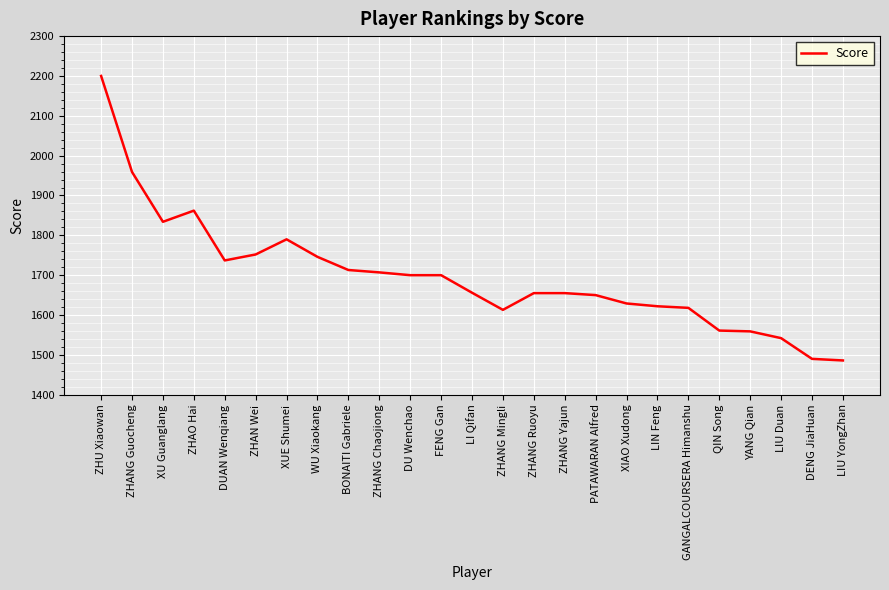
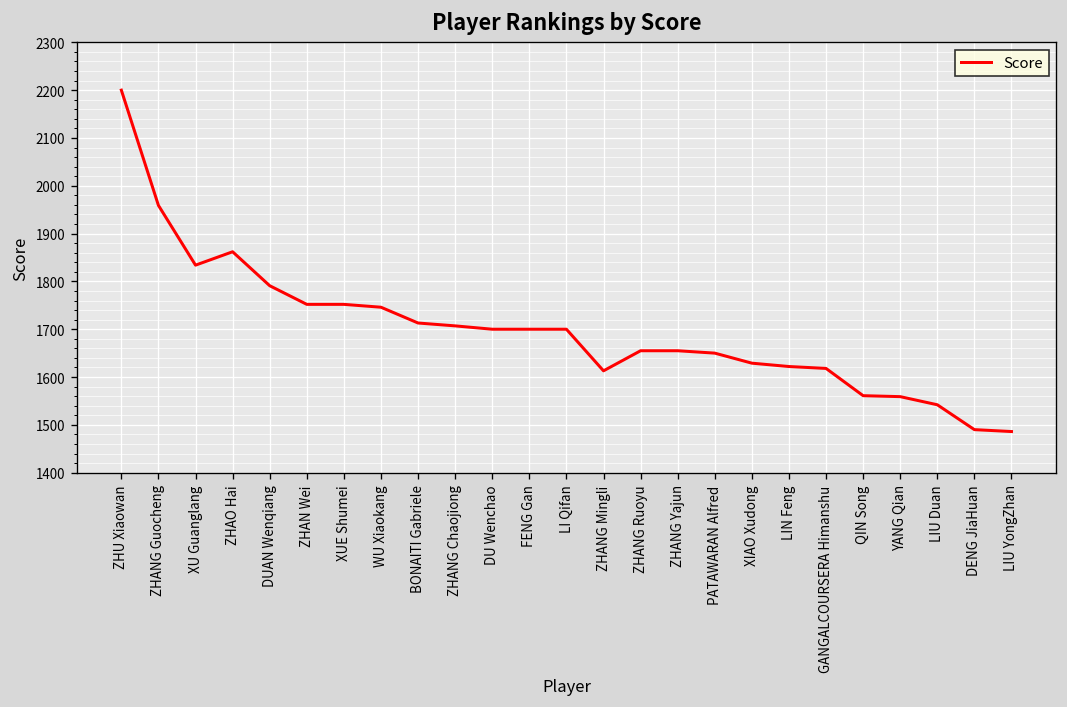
  {
    "ZHU Xiaowan": 2200,
    "ZHANG Guocheng": 1960,
    "XU Guanglang": 1830,
    "ZHAO Hai": 1860,
-   "DUAN Wenqiang": 1740,
+   "DUAN Wenqiang": 1790,
    "ZHAN Wei": 1750,
-   "XUE Shumei": 1790,
+   "XUE Shumei": 1750,
    "WU Xiaokang": 1750,
    "BONAITI Gabriele": 1710,
    "ZHANG Chaojiong": 1710,
    "DU Wenchao": 1700,
    "FENG Gan": 1700,
-   "LI Qifan": 1660,
+   "LI Qifan": 1700,
    "ZHANG Mingli": 1610,
    "ZHANG Ruoyu": 1660,
    "ZHANG Yajun": 1660,
    "PATAWARAN Alfred": 1650,
    "XIAO Xudong": 1630,
    "LIN Feng": 1620,
    "GANGALCOURSERA Himanshu": 1620,
    "QIN Song": 1560,
    "YANG Qian": 1560,
    "LIU Duan": 1540,
    "DENG JiaHuan": 1490,
    "LIU YongZhan": 1490
  }
